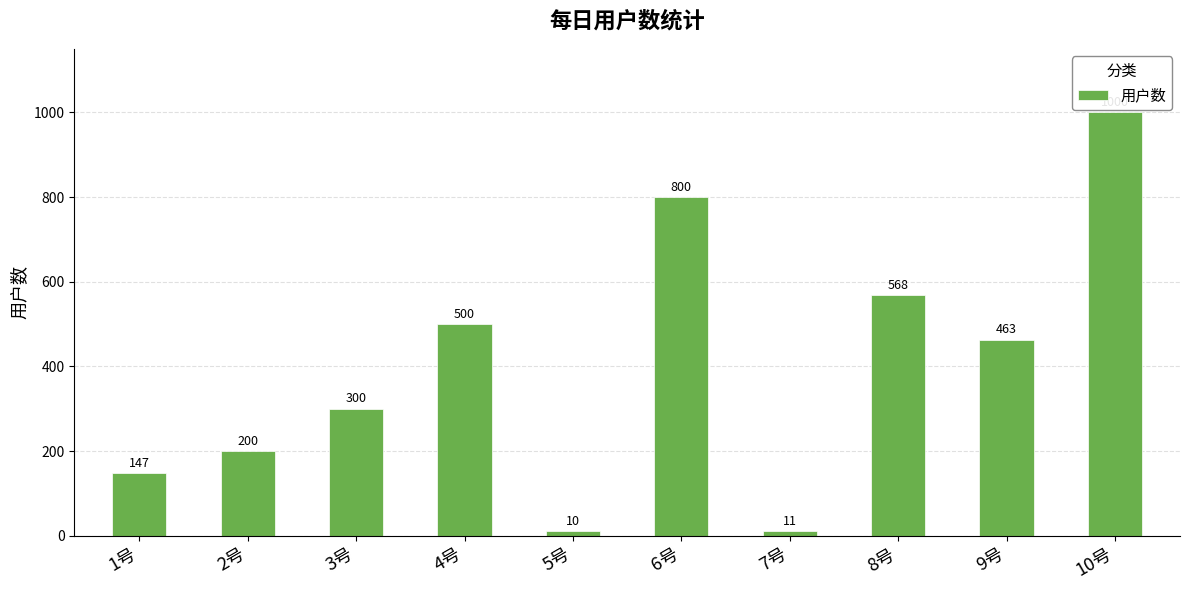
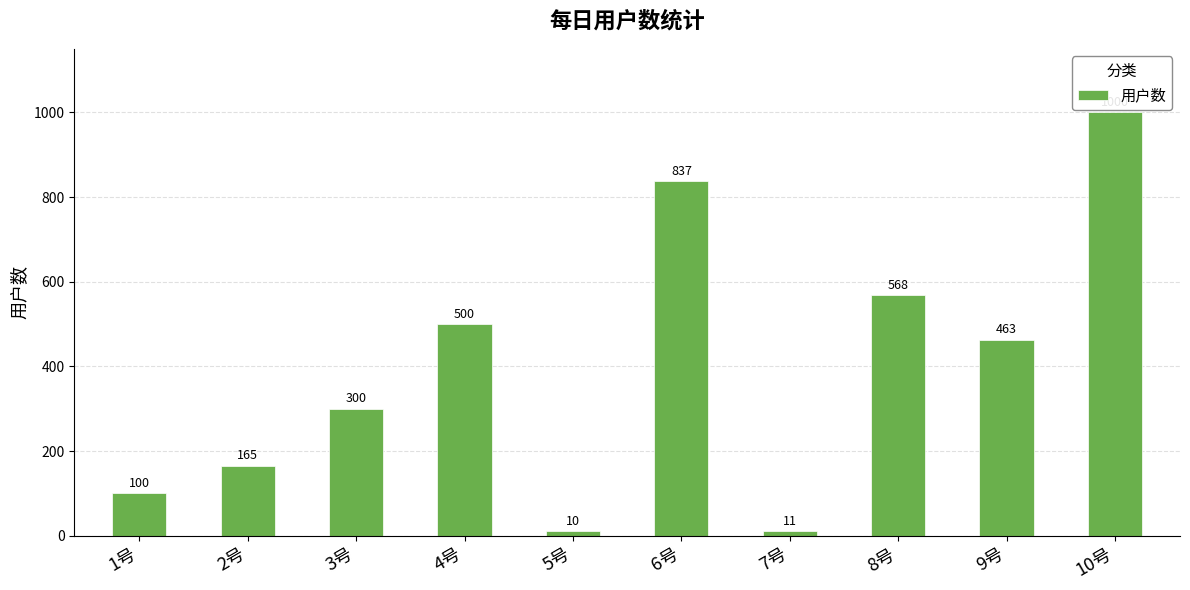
  {
-   "1号": 147,
-   "2号": 200,
+   "1号": 100,
+   "2号": 165,
    "3号": 300,
    "4号": 500,
    "5号": 10,
-   "6号": 800,
+   "6号": 837,
    "7号": 11,
    "8号": 568,
    "9号": 463
  }
